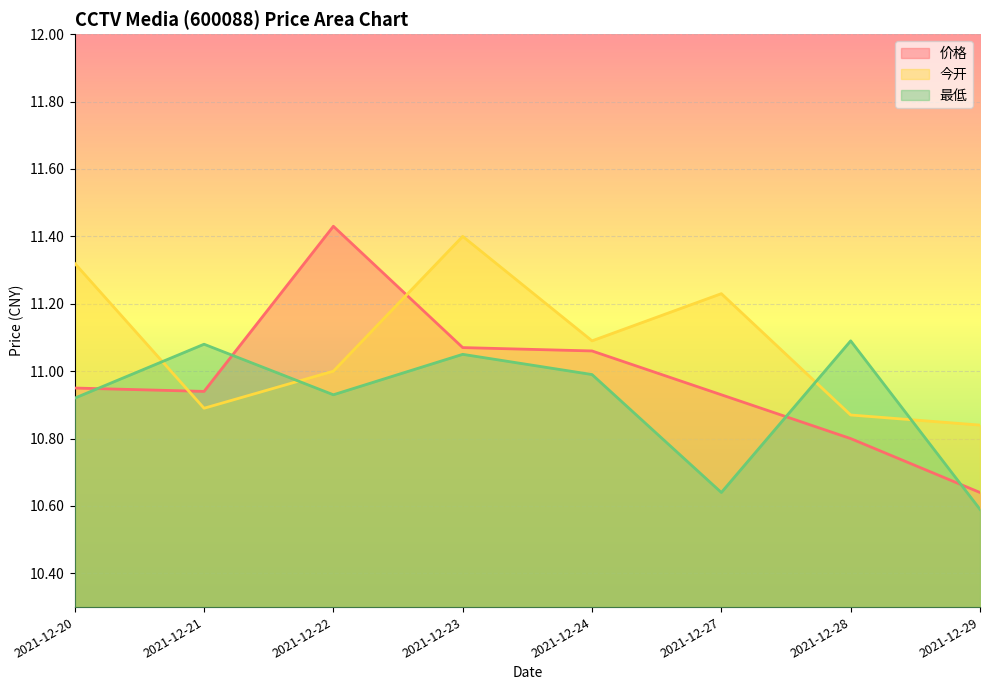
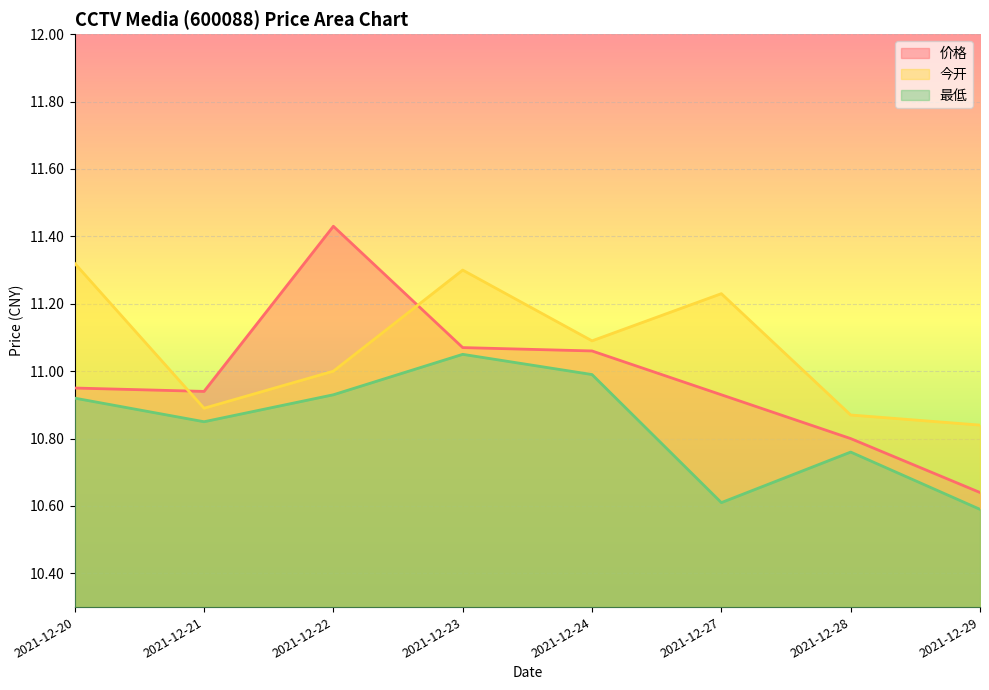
  {
    "价格": {
      "2021-12-20": 10.95,
      "2021-12-21": 10.94,
      "2021-12-22": 11.43,
      "2021-12-23": 11.07,
      "2021-12-24": 11.06,
      "2021-12-27": 10.93,
      "2021-12-28": 10.80,
      "2021-12-29": 10.64
    },
    "今开": {
      "2021-12-20": 11.32,
      "2021-12-21": 10.89,
      "2021-12-22": 11.0,
-     "2021-12-23": 11.4,
+     "2021-12-23": 11.3,
      "2021-12-24": 11.09,
      "2021-12-27": 11.23,
      "2021-12-28": 10.87,
      "2021-12-29": 10.84
    },
    "最低": {
      "2021-12-20": 10.92,
-     "2021-12-21": 11.08,
+     "2021-12-21": 10.85,
      "2021-12-22": 10.93,
      "2021-12-23": 11.05,
      "2021-12-24": 10.99,
-     "2021-12-27": 10.64,
-     "2021-12-28": 11.09,
+     "2021-12-27": 10.61,
+     "2021-12-28": 10.76,
      "2021-12-29": 10.59
    }
  }
